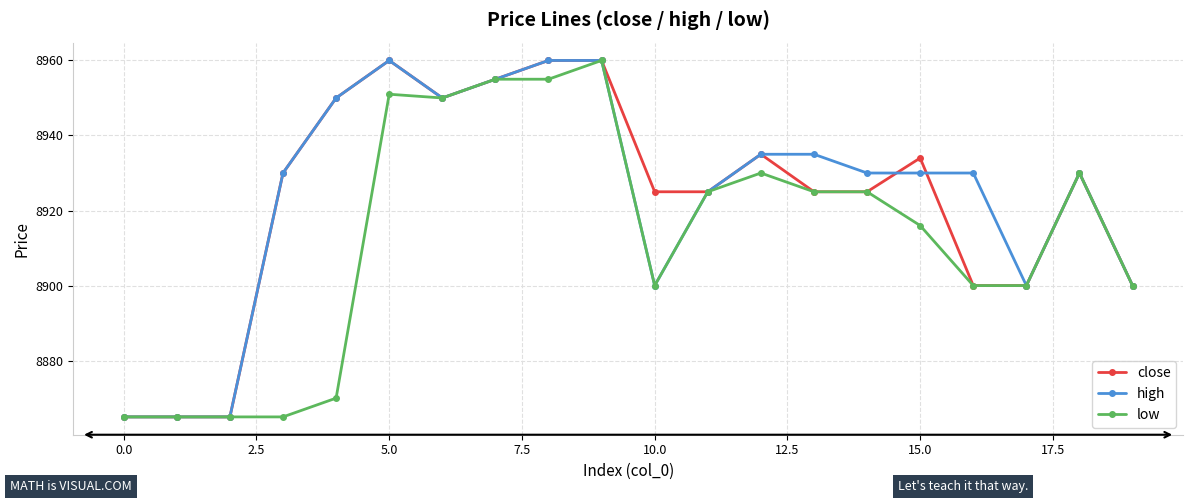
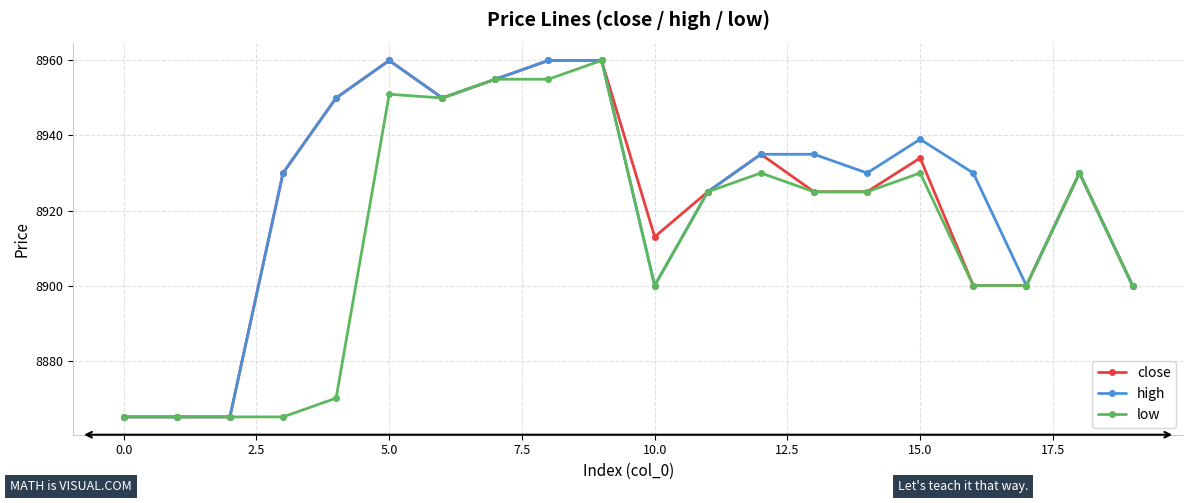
  {
    "close": {
-     "10.0": 8925,
+     "10.0": 8913,
      "15.0": 8934
    },
    "high": {
-     "15.0": 8930
+     "15.0": 8939
    },
    "low": {
      "5.0": 8951,
-     "15.0": 8916
+     "15.0": 8930
    }
  }
